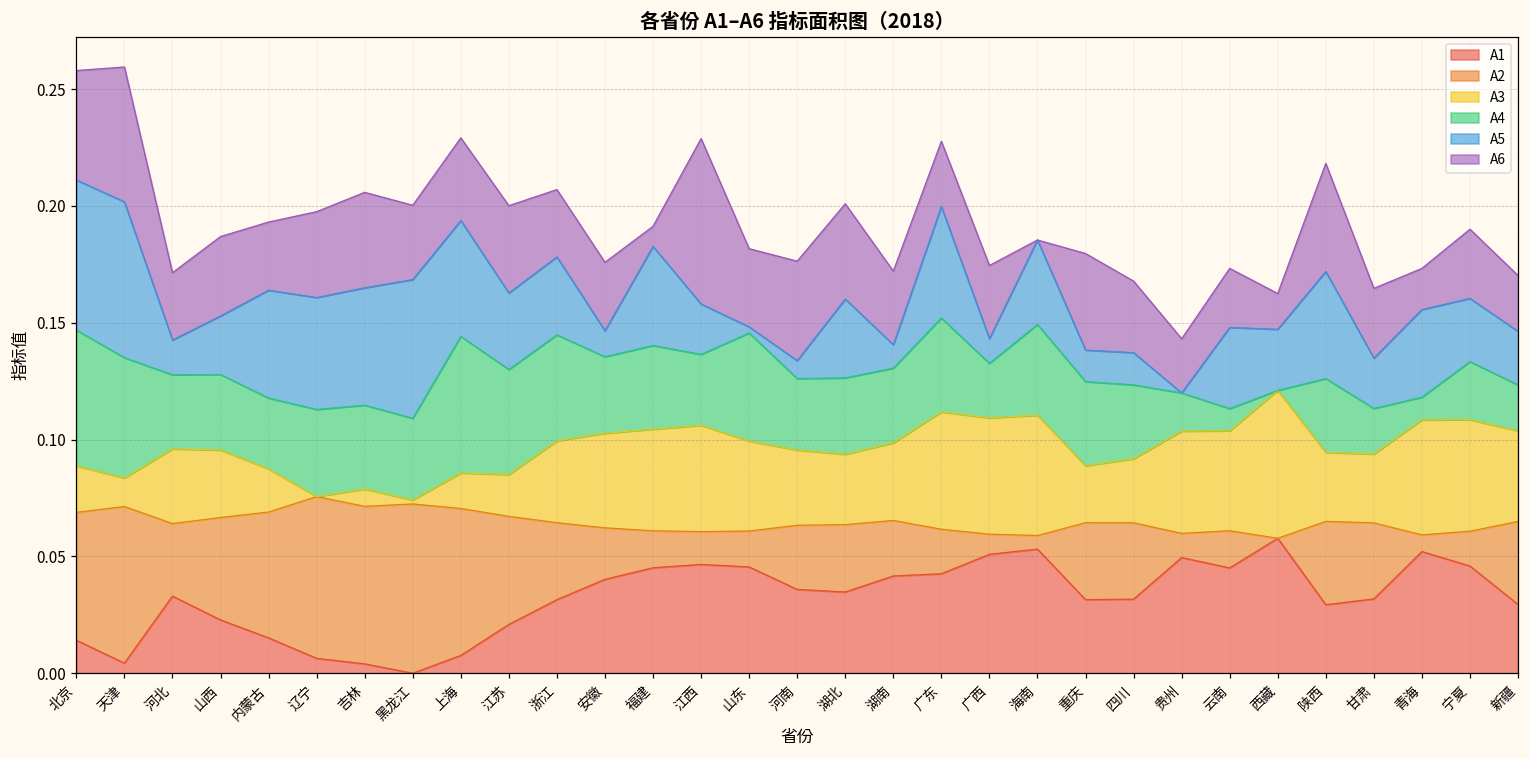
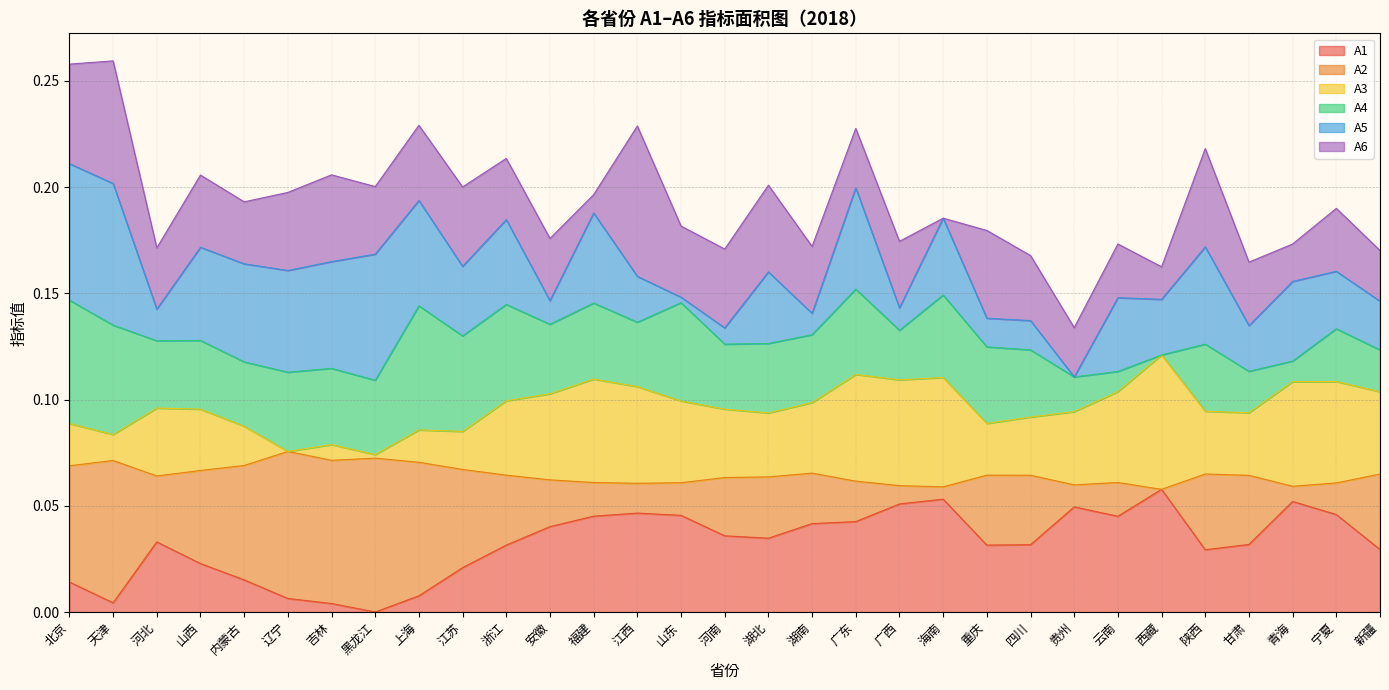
  {
    "A3": {
      "北京": 0.020,
      "天津": 0.012,
      "河北": 0.032,
      "山西": 0.029,
      "内蒙古": 0.018,
      "吉林": 0.007,
      "黑龙江": 0.002,
      "上海": 0.015,
      "江苏": 0.018,
      "浙江": 0.035,
      "安徽": 0.041,
-     "福建": 0.043,
+     "福建": 0.049,
      "江西": 0.046,
      "山东": 0.038,
      "河南": 0.032,
      "湖北": 0.030,
      "湖南": 0.033,
      "广东": 0.050,
      "广西": 0.050,
      "海南": 0.051,
      "重庆": 0.024,
      "四川": 0.027,
-     "贵州": 0.044,
+     "贵州": 0.034,
      "云南": 0.043,
      "陕西": 0.030,
      "甘肃": 0.029,
      "青海": 0.049,
      "宁夏": 0.048,
      "新疆": 0.039
    },
    "A4": {
      "北京": 0.058,
      "天津": 0.051,
      "河北": 0.032,
      "山西": 0.032,
      "内蒙古": 0.030,
      "辽宁": 0.037,
      "吉林": 0.036,
      "黑龙江": 0.035,
      "上海": 0.058,
      "江苏": 0.045,
      "浙江": 0.045,
      "安徽": 0.033,
      "福建": 0.036,
      "江西": 0.030,
      "山东": 0.046,
      "河南": 0.031,
      "湖北": 0.033,
      "湖南": 0.032,
      "广东": 0.040,
      "广西": 0.023,
      "海南": 0.039,
      "重庆": 0.036,
      "四川": 0.032,
      "云南": 0.009,
      "陕西": 0.032,
      "甘肃": 0.019,
      "青海": 0.010,
      "宁夏": 0.025,
      "新疆": 0.020
    },
    "A5": {
      "北京": 0.064,
      "天津": 0.067,
      "河北": 0.015,
-     "山西": 0.025,
+     "山西": 0.044,
      "内蒙古": 0.046,
      "辽宁": 0.048,
      "吉林": 0.050,
      "黑龙江": 0.059,
      "上海": 0.050,
      "江苏": 0.033,
-     "浙江": 0.033,
+     "浙江": 0.040,
      "安徽": 0.011,
      "福建": 0.042,
      "江西": 0.022,
      "山东": 0.003,
      "河南": 0.008,
      "湖北": 0.034,
      "湖南": 0.010,
      "广东": 0.048,
      "广西": 0.011,
      "重庆": 0.013,
      "四川": 0.014,
      "云南": 0.035,
      "西藏": 0.026,
      "陕西": 0.046,
      "甘肃": 0.022,
      "青海": 0.037,
      "宁夏": 0.027,
      "新疆": 0.023
    },
    "A6": {
      "北京": 0.047,
      "天津": 0.058,
      "河北": 0.029,
      "山西": 0.034,
      "内蒙古": 0.029,
      "辽宁": 0.037,
      "吉林": 0.041,
      "黑龙江": 0.032,
      "上海": 0.035,
      "江苏": 0.037,
      "浙江": 0.029,
      "安徽": 0.029,
      "福建": 0.009,
      "江西": 0.071,
      "山东": 0.033,
-     "河南": 0.043,
+     "河南": 0.037,
      "湖北": 0.041,
      "湖南": 0.032,
      "广东": 0.028,
      "广西": 0.031,
      "重庆": 0.041,
      "四川": 0.031,
      "贵州": 0.023,
      "云南": 0.025,
      "西藏": 0.015,
      "陕西": 0.046,
      "甘肃": 0.030,
      "青海": 0.018,
      "宁夏": 0.030,
      "新疆": 0.024
    }
  }
